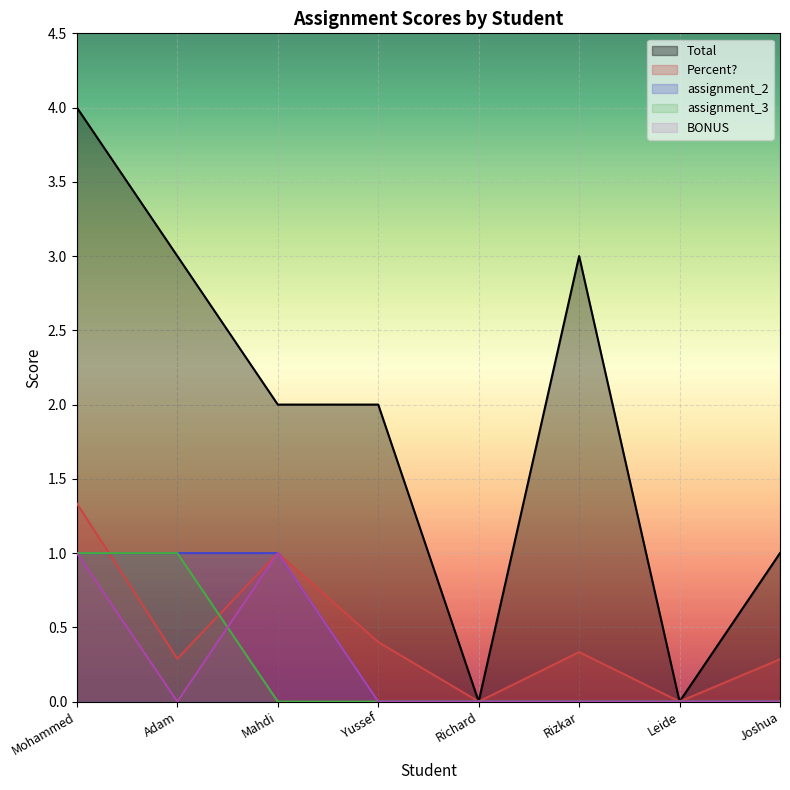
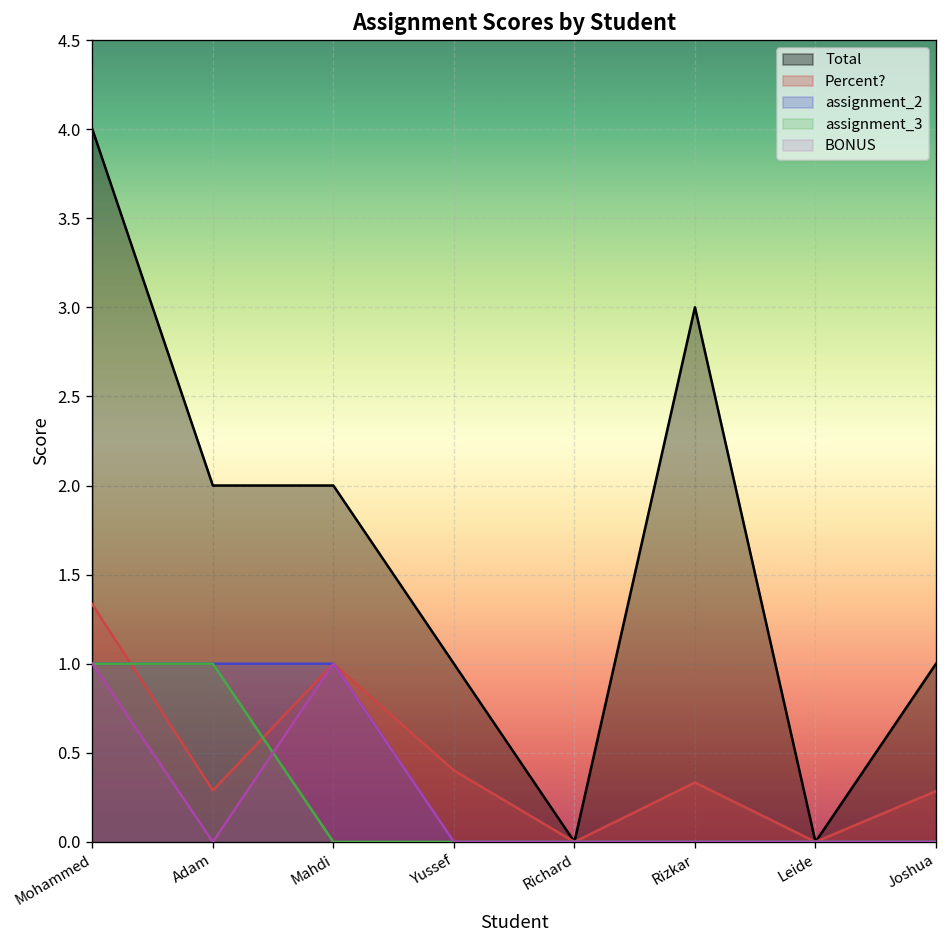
  {
    "Total": {
      "Mohammed": 4,
-     "Adam": 3,
+     "Adam": 2,
      "Mahdi": 2,
-     "Yussef": 2,
+     "Yussef": 1,
      "Rizkar": 3,
      "Joshua": 1
    },
    "Percent?": {
      "Mohammed": 1.33,
      "Adam": 0.29,
      "Yussef": 0.40,
      "Rizkar": 0.33,
      "Joshua": 0.29
    }
  }
